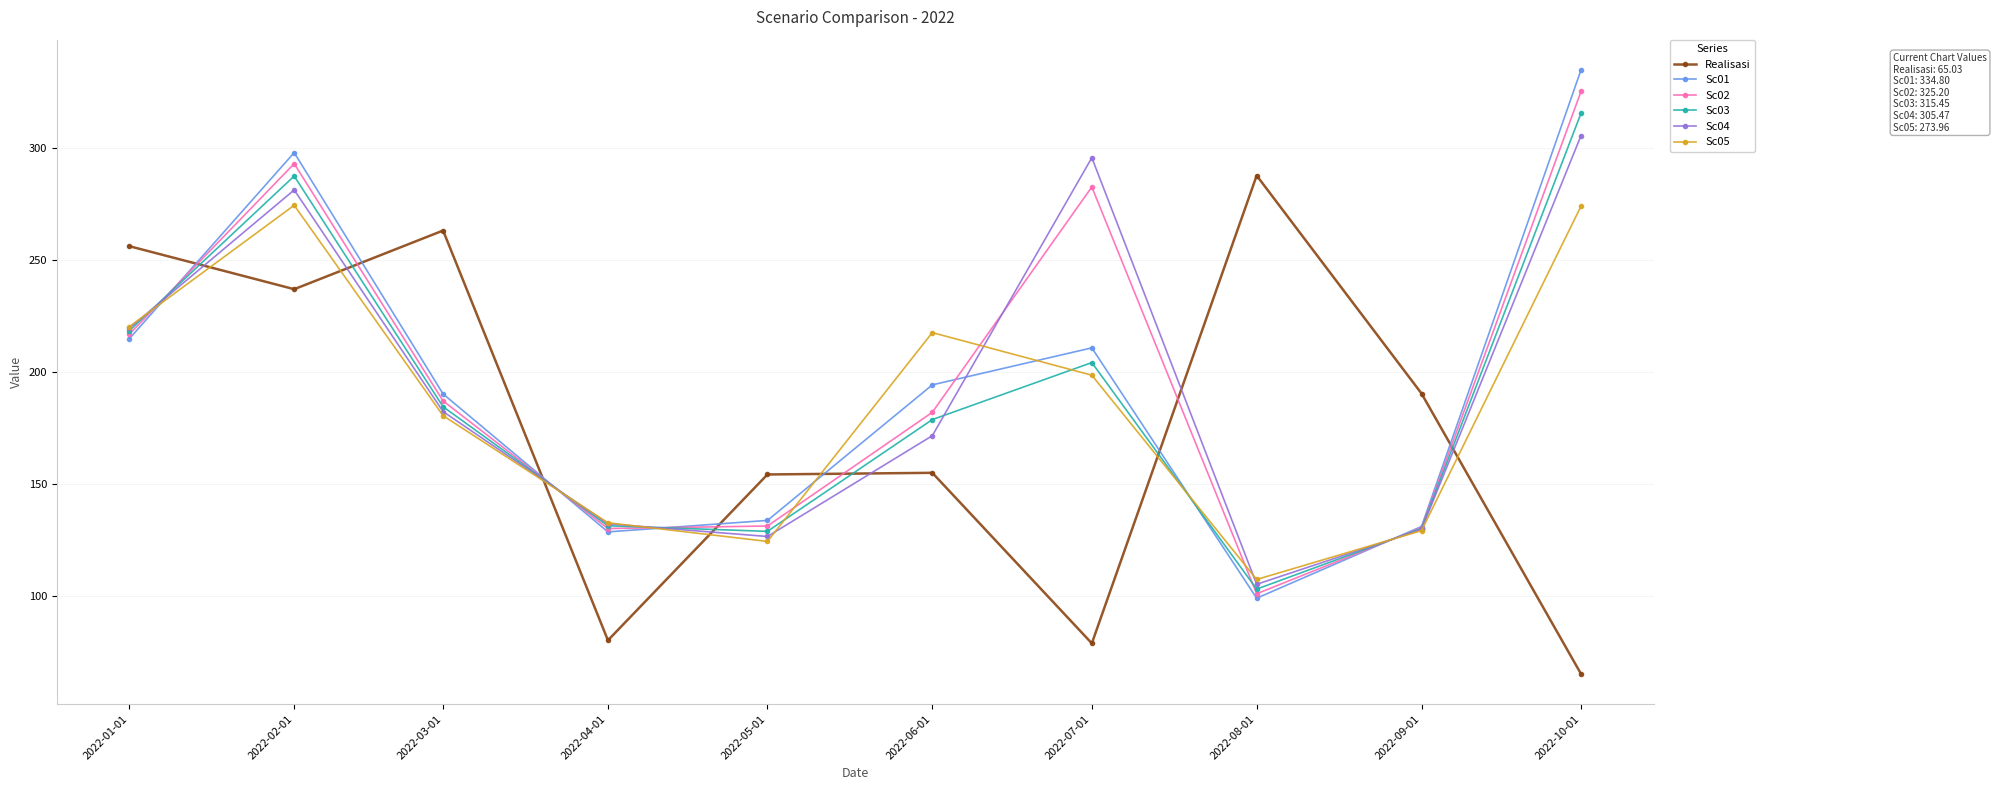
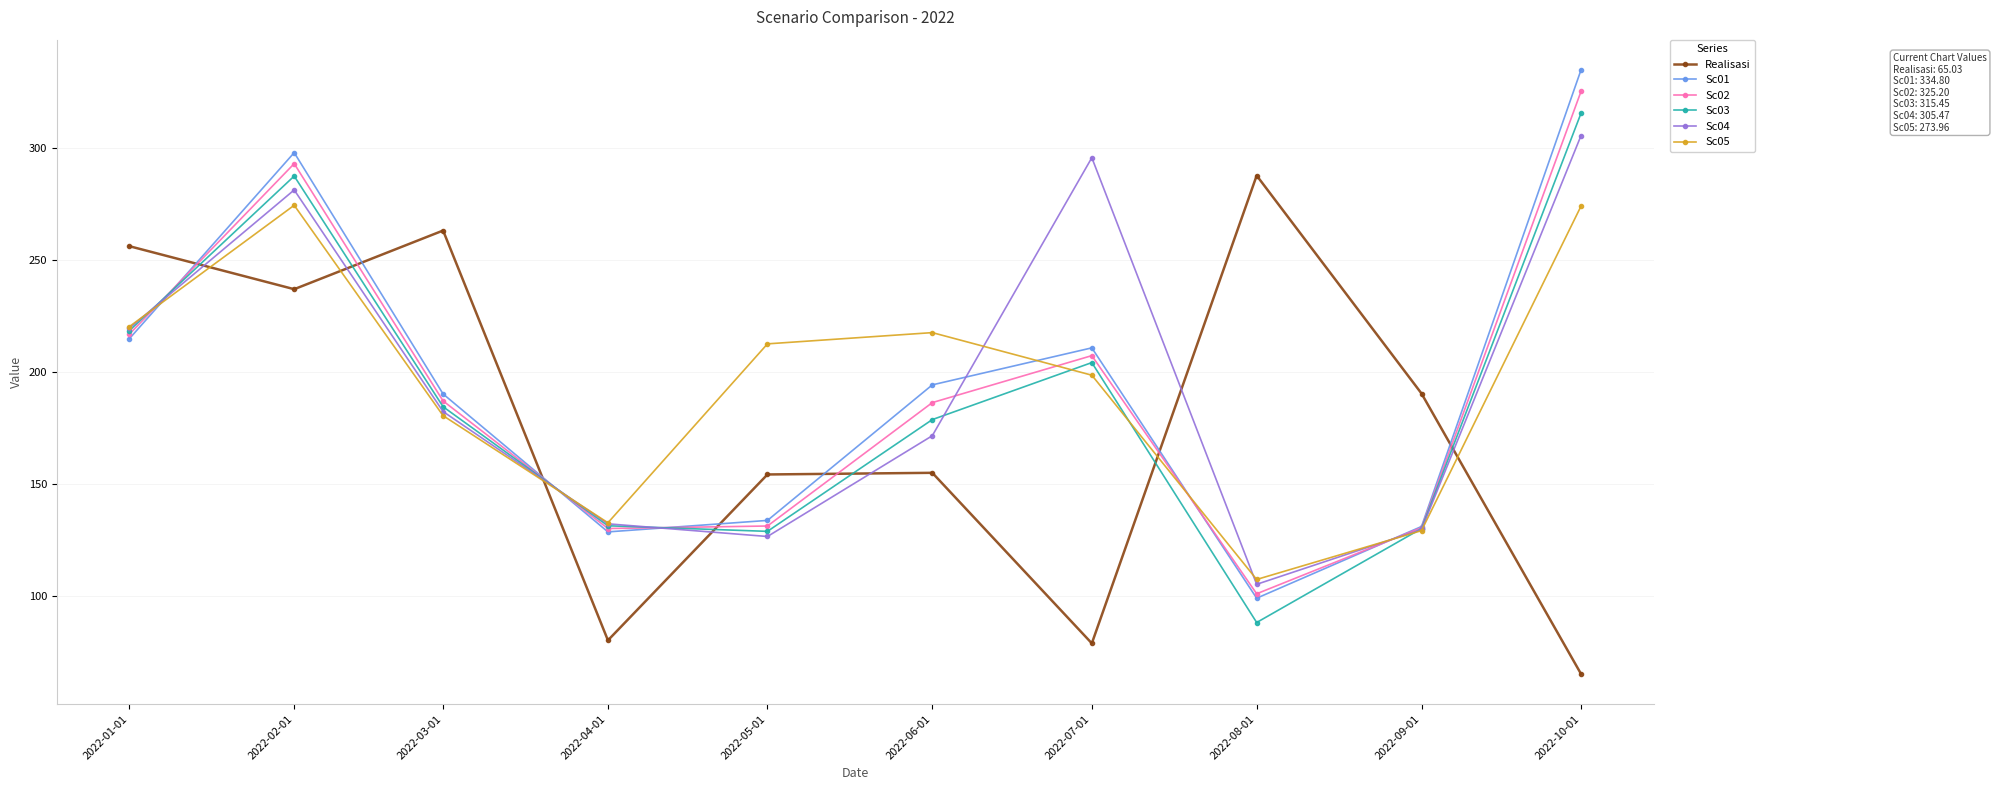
  {
    "Realisasi": {
      "2022-01-01": 256,
      "2022-02-01": 237,
      "2022-03-01": 263,
      "2022-04-01": 80,
      "2022-05-01": 154,
      "2022-06-01": 155,
      "2022-07-01": 79,
      "2022-08-01": 288,
      "2022-09-01": 190,
      "2022-10-01": 65
    },
    "Sc01": {
      "2022-01-01": 215,
      "2022-02-01": 298,
      "2022-03-01": 190,
      "2022-04-01": 128,
      "2022-05-01": 134,
      "2022-06-01": 194,
      "2022-07-01": 211,
      "2022-08-01": 99,
      "2022-10-01": 335
    },
    "Sc02": {
      "2022-01-01": 217,
      "2022-02-01": 293,
      "2022-03-01": 187,
      "2022-04-01": 130,
      "2022-05-01": 131,
-     "2022-06-01": 182,
-     "2022-07-01": 283,
+     "2022-06-01": 186,
+     "2022-07-01": 207,
      "2022-08-01": 101,
      "2022-10-01": 325
    },
    "Sc03": {
      "2022-02-01": 287,
      "2022-03-01": 184,
      "2022-05-01": 129,
      "2022-06-01": 179,
      "2022-07-01": 204,
-     "2022-08-01": 103,
+     "2022-08-01": 88,
      "2022-10-01": 315
    },
    "Sc04": {
      "2022-02-01": 281,
      "2022-03-01": 182,
      "2022-05-01": 126,
      "2022-06-01": 171,
      "2022-07-01": 296,
      "2022-08-01": 105,
      "2022-10-01": 305
    },
    "Sc05": {
      "2022-02-01": 274,
      "2022-03-01": 180,
-     "2022-05-01": 124,
+     "2022-05-01": 212,
      "2022-06-01": 217,
      "2022-07-01": 198,
      "2022-08-01": 107,
      "2022-10-01": 274
    }
  }
